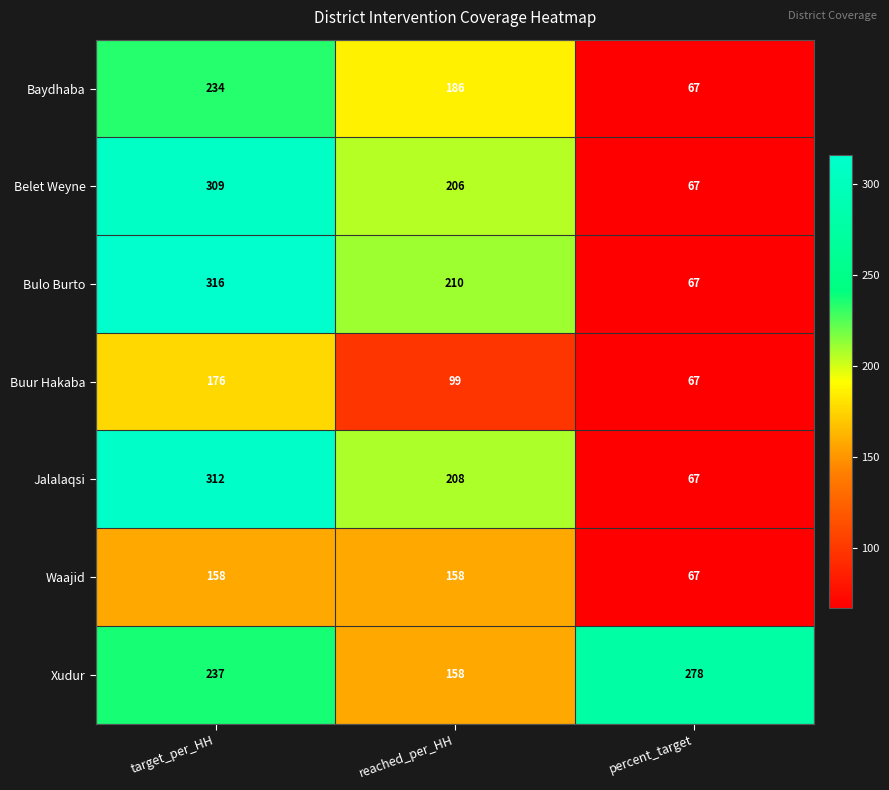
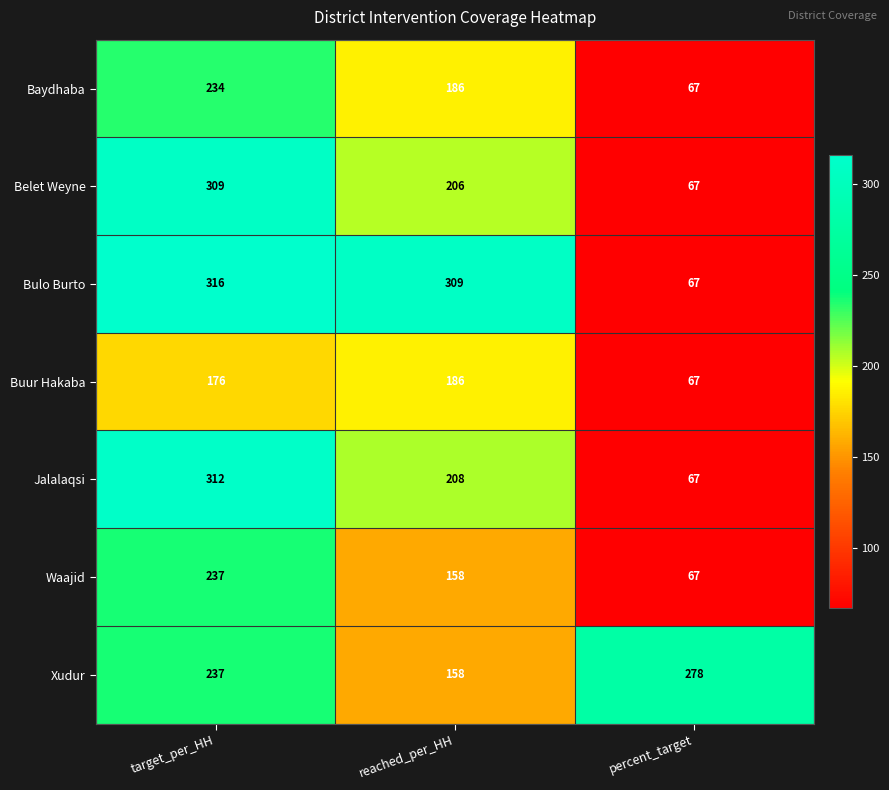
  {
    "Baydhaba": {
      "target_per_HH": 234,
      "reached_per_HH": 186,
      "percent_target": 67
    },
    "Belet Weyne": {
      "target_per_HH": 309,
      "reached_per_HH": 206,
      "percent_target": 67
    },
    "Bulo Burto": {
      "target_per_HH": 316,
-     "reached_per_HH": 210,
+     "reached_per_HH": 309,
      "percent_target": 67
    },
    "Buur Hakaba": {
      "target_per_HH": 176,
-     "reached_per_HH": 99,
+     "reached_per_HH": 186,
      "percent_target": 67
    },
    "Jalalaqsi": {
      "target_per_HH": 312,
      "reached_per_HH": 208,
      "percent_target": 67
    },
    "Waajid": {
-     "target_per_HH": 158,
+     "target_per_HH": 237,
      "reached_per_HH": 158,
      "percent_target": 67
    },
    "Xudur": {
      "target_per_HH": 237,
      "reached_per_HH": 158,
      "percent_target": 278
    }
  }
